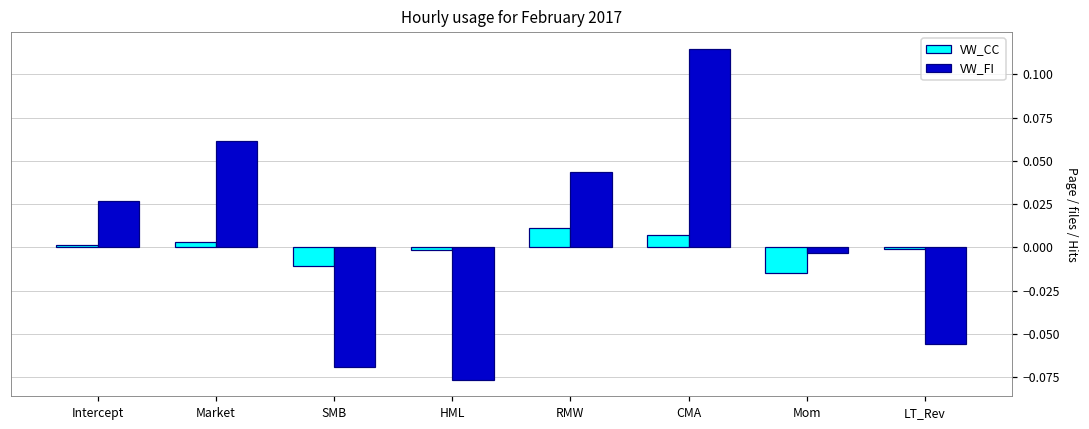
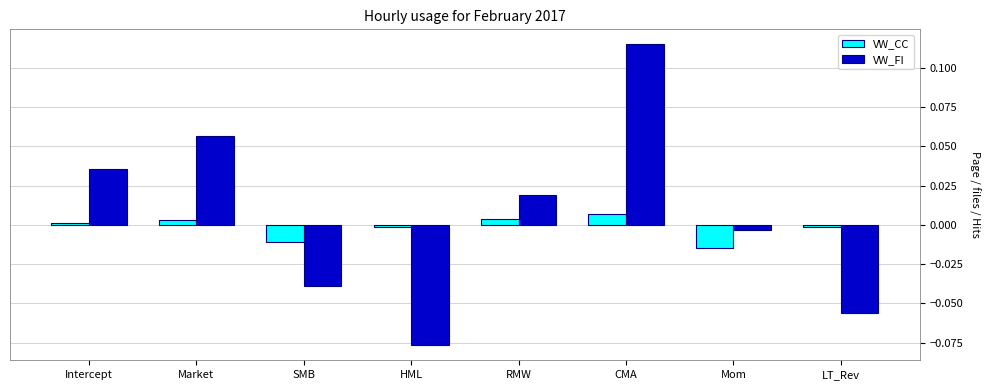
  {
    "VW_CC": {
      "Market": 0.003,
      "SMB": -0.011,
-     "RMW": 0.011,
+     "RMW": 0.004,
      "CMA": 0.007,
      "Mom": -0.015
    },
    "VW_FI": {
-     "Intercept": 0.027,
-     "Market": 0.062,
-     "SMB": -0.069,
+     "Intercept": 0.036,
+     "Market": 0.056,
+     "SMB": -0.039,
      "HML": -0.077,
-     "RMW": 0.043,
+     "RMW": 0.019,
      "CMA": 0.115,
      "Mom": -0.003,
      "LT_Rev": -0.056
    }
  }
